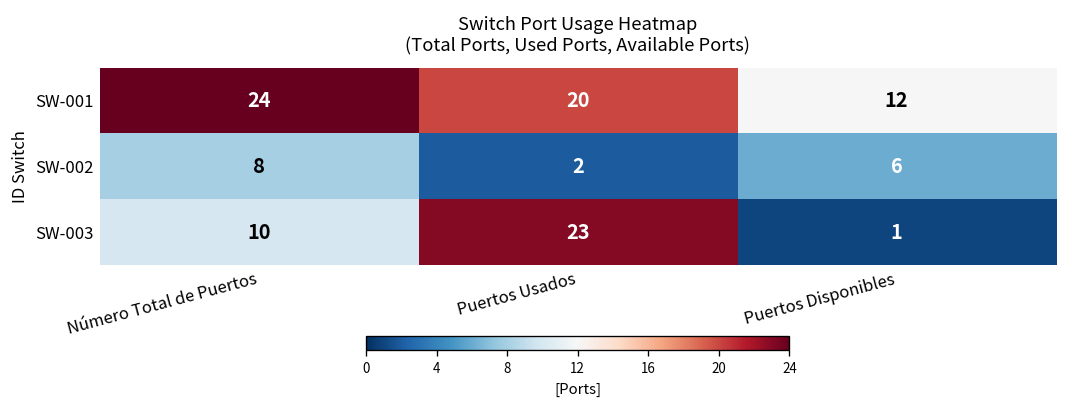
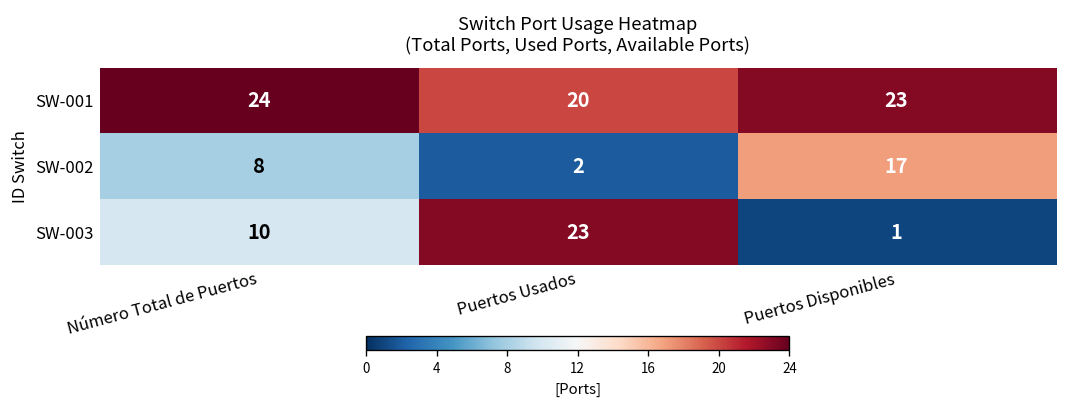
  {
    "SW-001": {
      "Número Total de Puertos": 24,
      "Puertos Usados": 20,
-     "Puertos Disponibles": 12
+     "Puertos Disponibles": 23
    },
    "SW-002": {
      "Número Total de Puertos": 8,
      "Puertos Usados": 2,
-     "Puertos Disponibles": 6
+     "Puertos Disponibles": 17
    },
    "SW-003": {
      "Número Total de Puertos": 10,
      "Puertos Usados": 23,
      "Puertos Disponibles": 1
    }
  }
